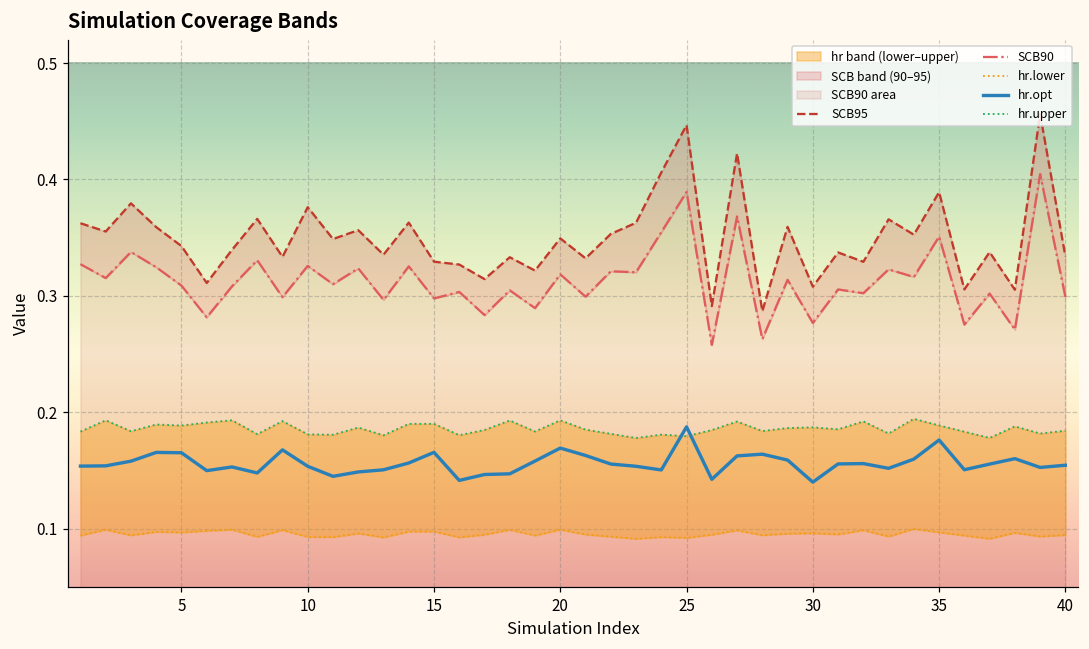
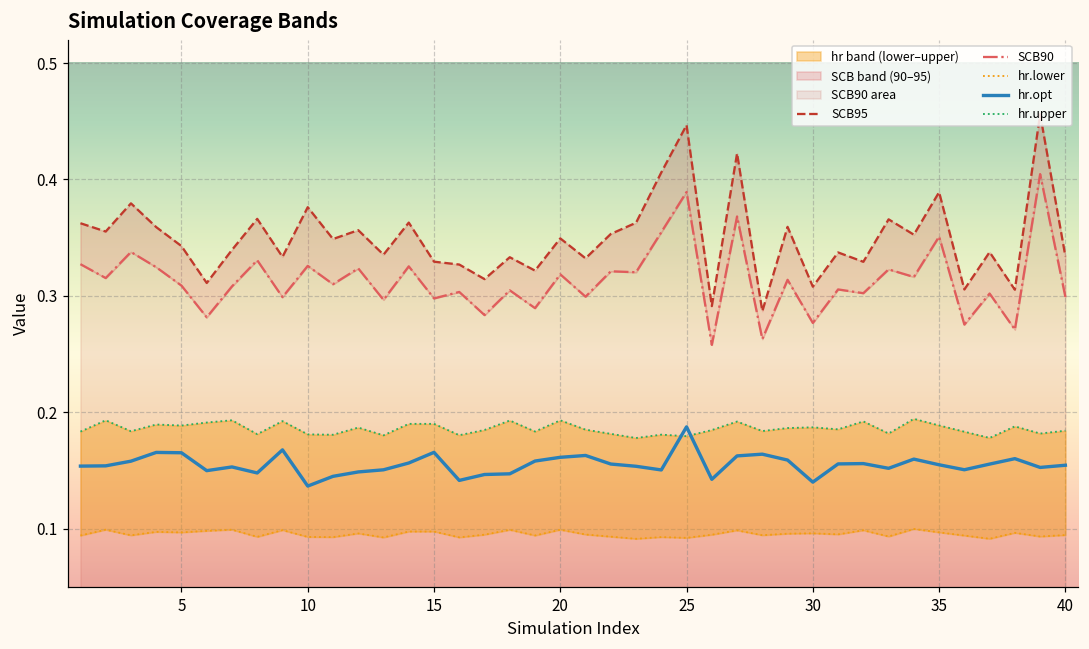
  {
    "hr.opt": {
      "5": 0.165,
-     "10": 0.154,
+     "10": 0.137,
      "15": 0.166,
-     "20": 0.169,
+     "20": 0.161,
      "25": 0.188,
      "30": 0.140,
-     "35": 0.176,
+     "35": 0.155,
      "40": 0.155
    }
  }
